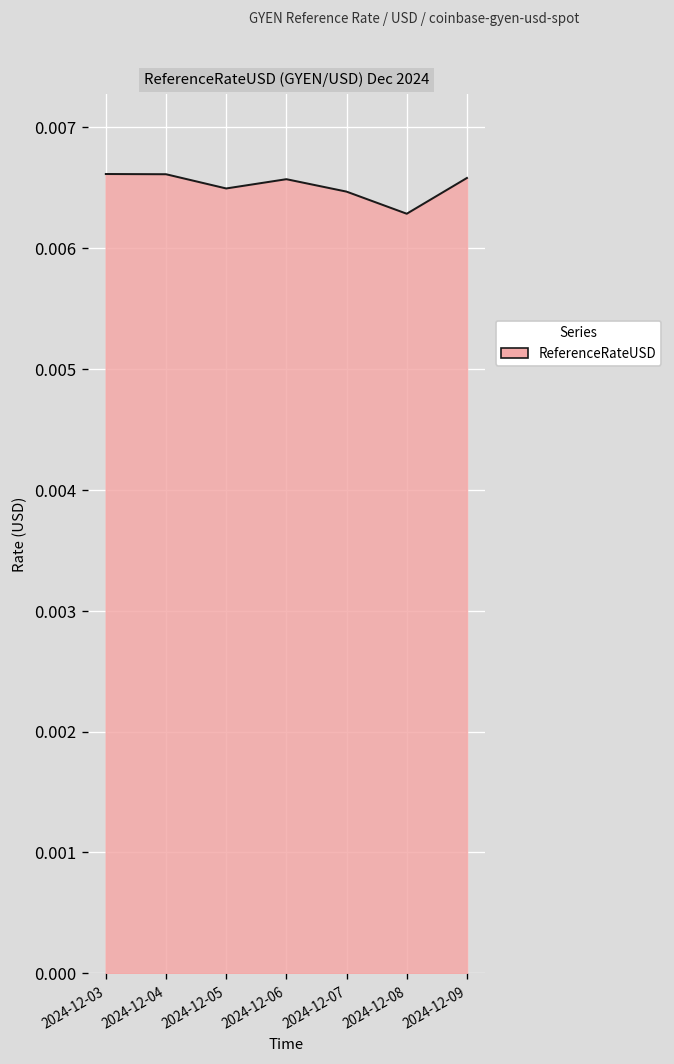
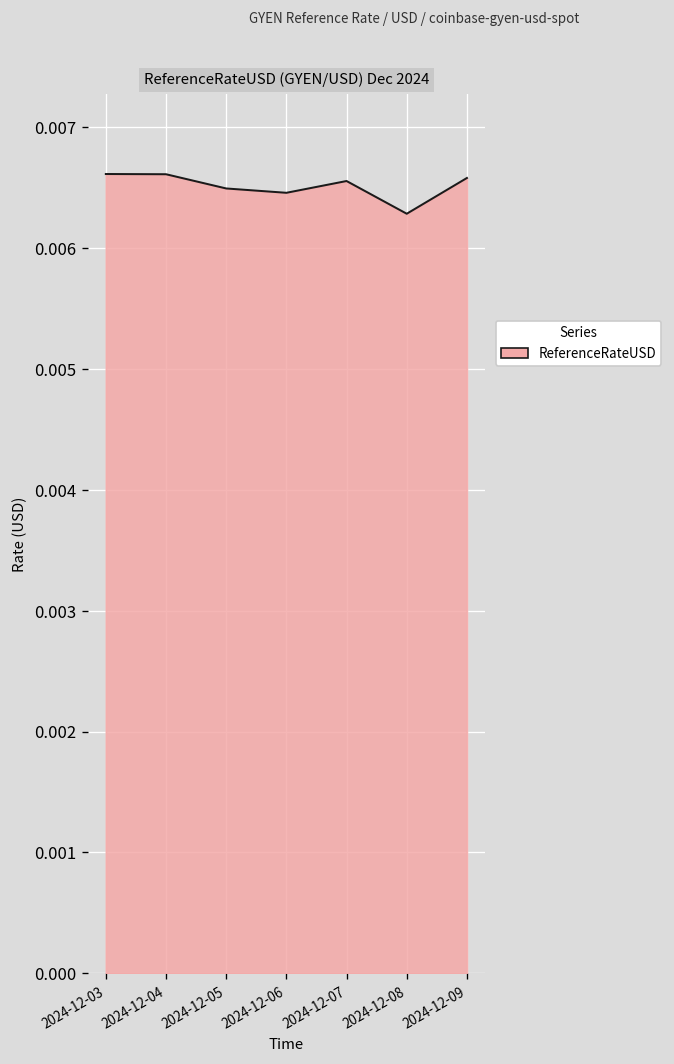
  {
    "2024-12-03": 0.00661,
    "2024-12-04": 0.00661,
    "2024-12-05": 0.00650,
-   "2024-12-06": 0.00657,
-   "2024-12-07": 0.00647,
+   "2024-12-06": 0.00646,
+   "2024-12-07": 0.00656,
    "2024-12-08": 0.00629,
    "2024-12-09": 0.00658
  }
